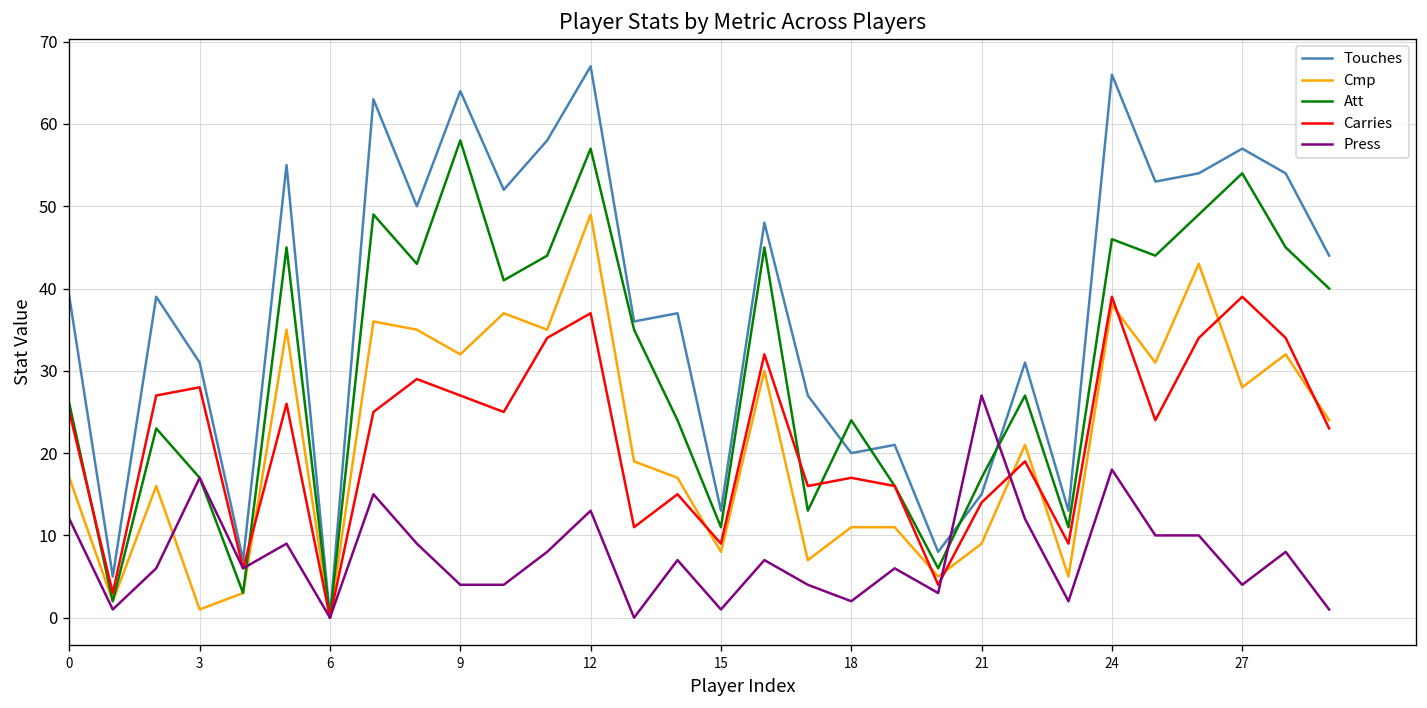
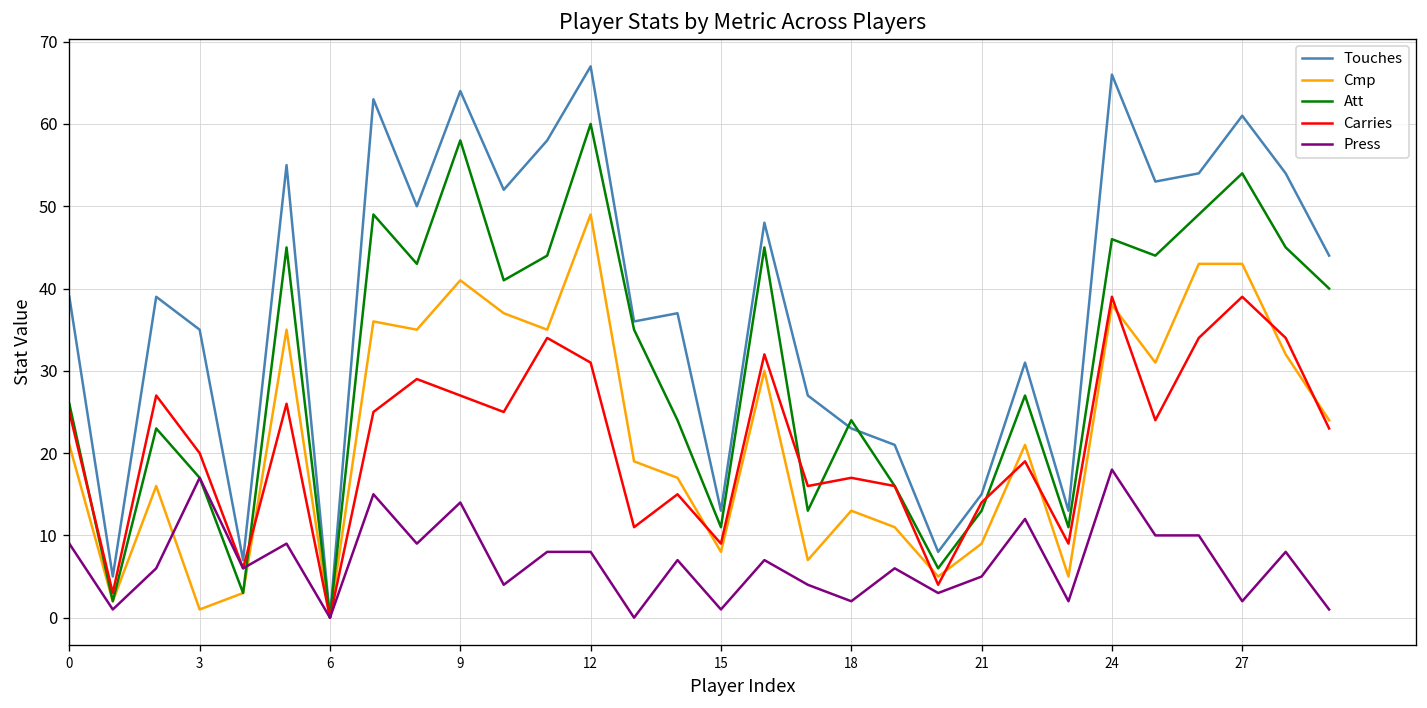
  {
    "Touches": {
      "0": 39,
-     "3": 31,
+     "3": 35,
      "9": 64,
      "12": 67,
      "15": 13,
-     "18": 20,
+     "18": 23,
      "21": 15,
      "24": 66,
-     "27": 57
+     "27": 61
    },
    "Cmp": {
-     "0": 17,
+     "0": 21,
      "3": 1,
-     "9": 32,
+     "9": 41,
      "12": 49,
      "15": 8,
-     "18": 11,
+     "18": 13,
      "21": 9,
      "24": 38,
-     "27": 28
+     "27": 43
    },
    "Att": {
      "0": 26,
      "9": 58,
-     "12": 57,
+     "12": 60,
      "15": 11,
      "18": 24,
-     "21": 17,
+     "21": 13,
      "24": 46,
      "27": 54
    },
    "Carries": {
      "0": 25,
-     "3": 28,
+     "3": 20,
      "9": 27,
-     "12": 37,
+     "12": 31,
      "15": 9,
      "18": 17,
      "21": 14,
      "24": 39,
      "27": 39
    },
    "Press": {
-     "0": 12,
-     "9": 4,
-     "12": 13,
+     "0": 9,
+     "9": 14,
+     "12": 8,
      "15": 1,
      "18": 2,
-     "21": 27,
+     "21": 5,
      "24": 18,
-     "27": 4
+     "27": 2
    }
  }
